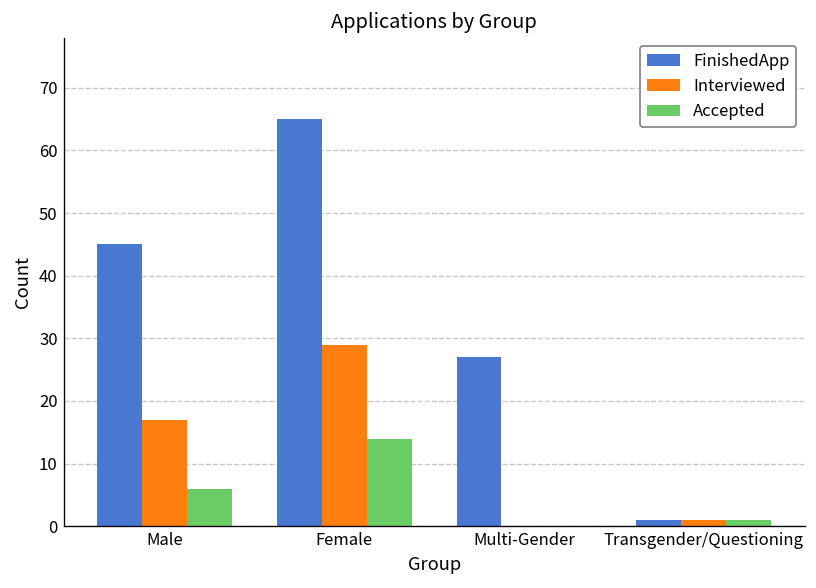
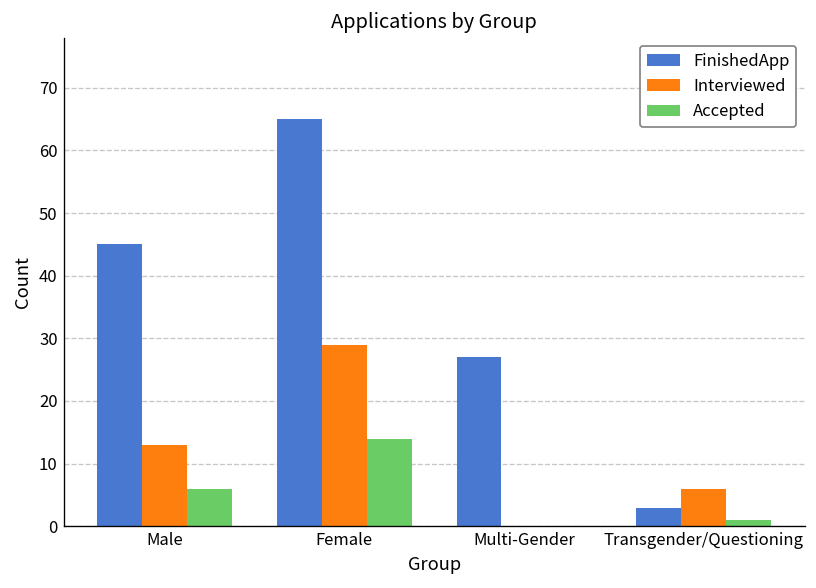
  {
    "FinishedApp": {
      "Male": 45,
      "Female": 65,
      "Multi-Gender": 27,
-     "Transgender/Questioning": 1
+     "Transgender/Questioning": 3
    },
    "Interviewed": {
-     "Male": 17,
+     "Male": 13,
      "Female": 29,
      "Multi-Gender": 0,
-     "Transgender/Questioning": 1
+     "Transgender/Questioning": 6
    },
    "Accepted": {
      "Male": 6,
      "Female": 14,
      "Multi-Gender": 0,
      "Transgender/Questioning": 1
    }
  }
